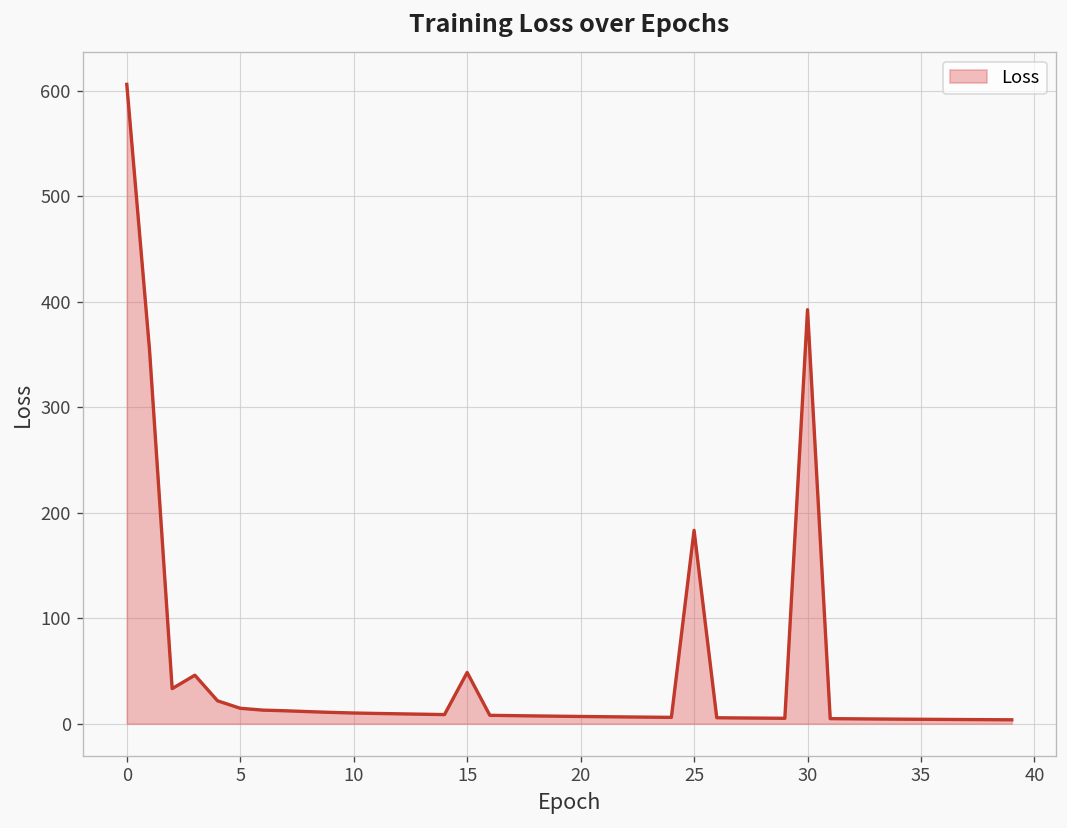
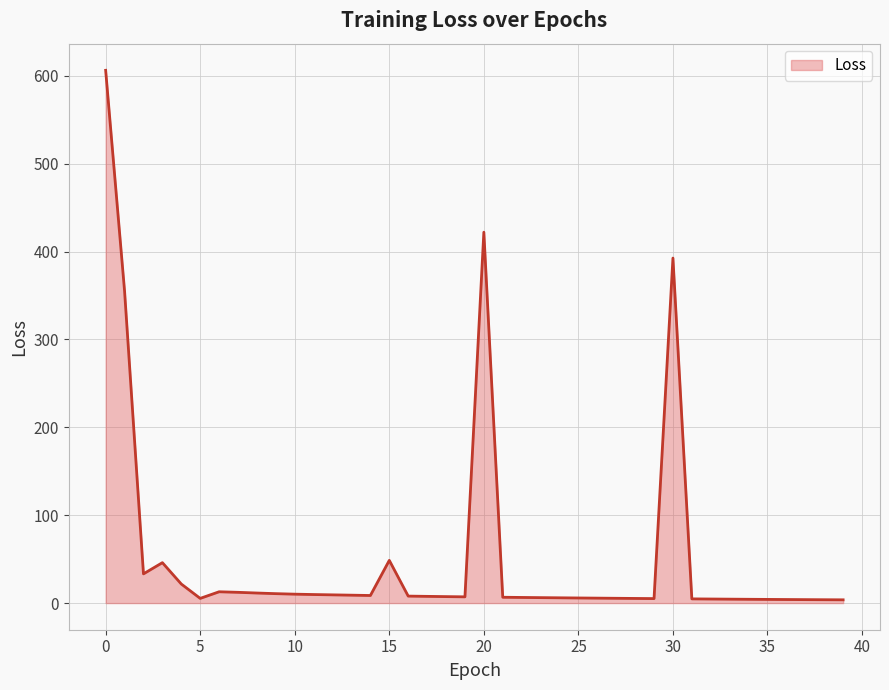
  {
    "0": 610,
-   "5": 15,
+   "5": 5,
    "10": 10,
    "15": 50,
-   "20": 10,
-   "25": 180,
+   "20": 420,
+   "25": 10,
    "30": 390,
    "35": 0
  }
